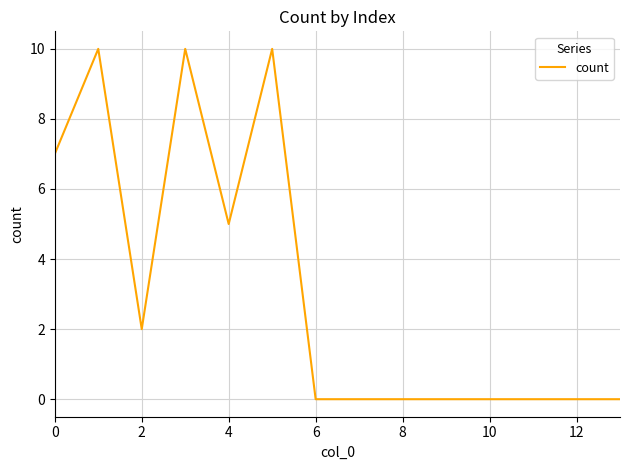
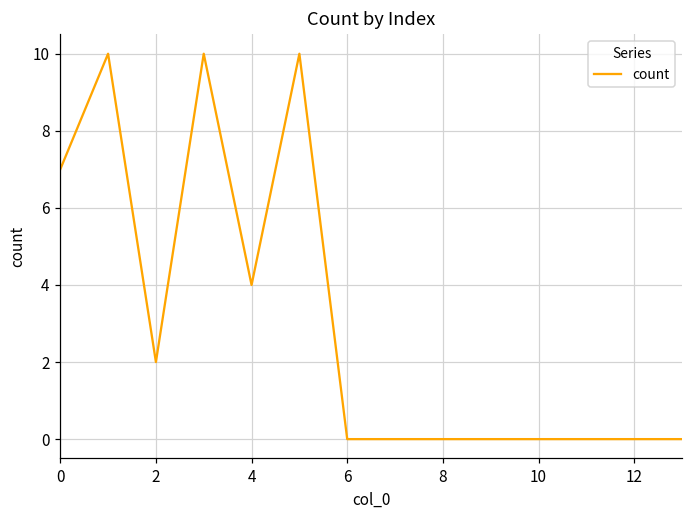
  {
    "0": 7,
    "2": 2,
-   "4": 5,
+   "4": 4,
    "6": 0,
    "8": 0,
    "10": 0,
    "12": 0
  }
